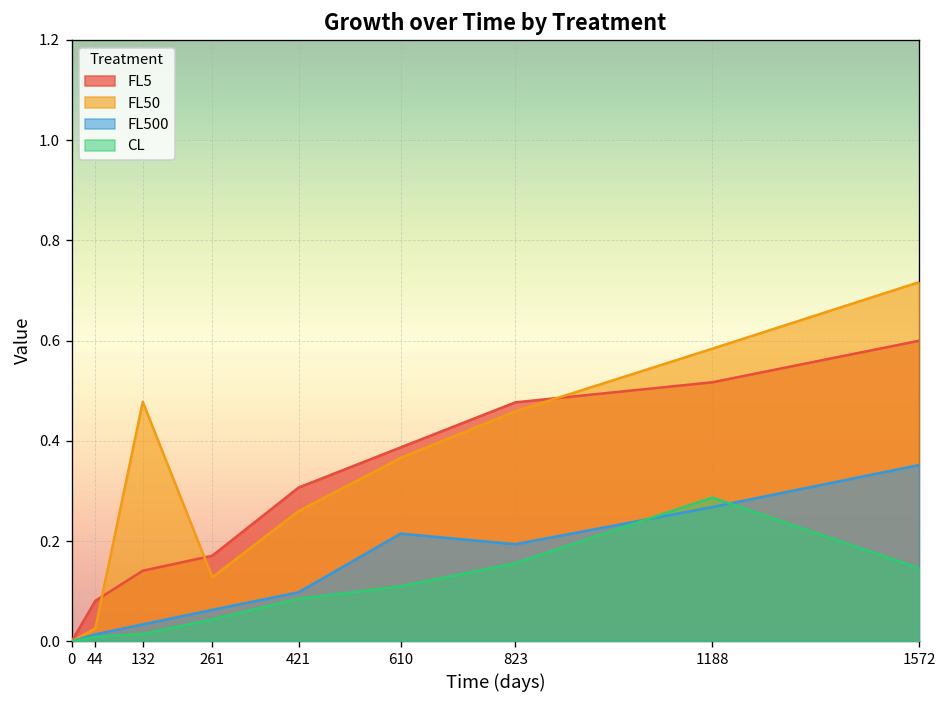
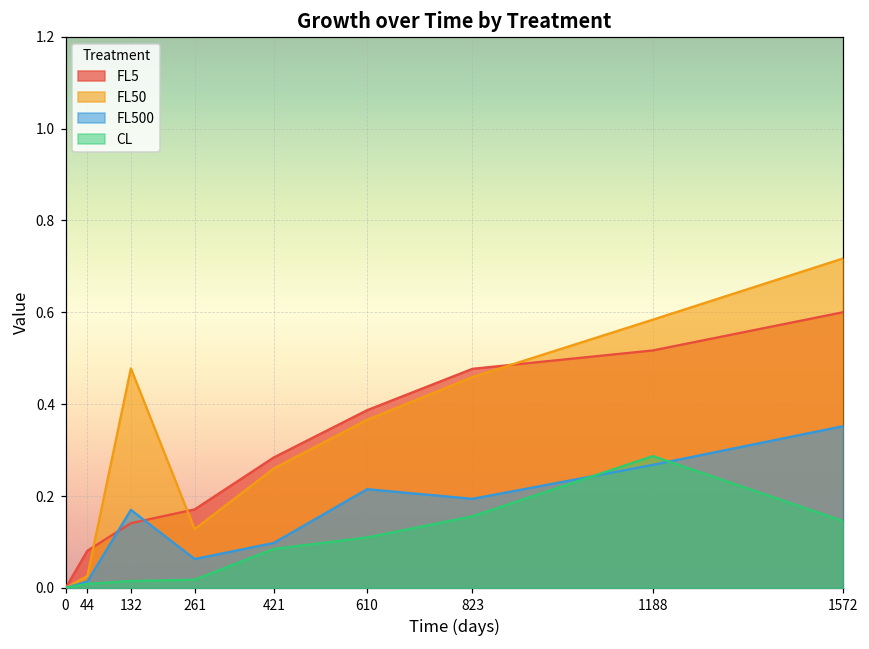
  {
    "FL5": {
      "44": 0.08,
      "132": 0.14,
      "261": 0.17,
-     "421": 0.31,
+     "421": 0.28,
      "610": 0.39,
      "823": 0.48,
      "1188": 0.52,
      "1572": 0.60
    },
    "FL50": {
      "44": 0.03,
      "132": 0.48,
      "261": 0.13,
      "421": 0.26,
      "610": 0.37,
      "823": 0.46,
      "1188": 0.58,
      "1572": 0.72
    },
    "FL500": {
-     "132": 0.03,
+     "132": 0.17,
      "261": 0.06,
      "421": 0.10,
      "610": 0.22,
      "823": 0.19,
      "1188": 0.27,
      "1572": 0.35
    },
    "CL": {
      "132": 0.02,
-     "261": 0.04,
+     "261": 0.02,
      "421": 0.09,
      "610": 0.11,
      "823": 0.16,
      "1188": 0.29,
      "1572": 0.15
    }
  }
